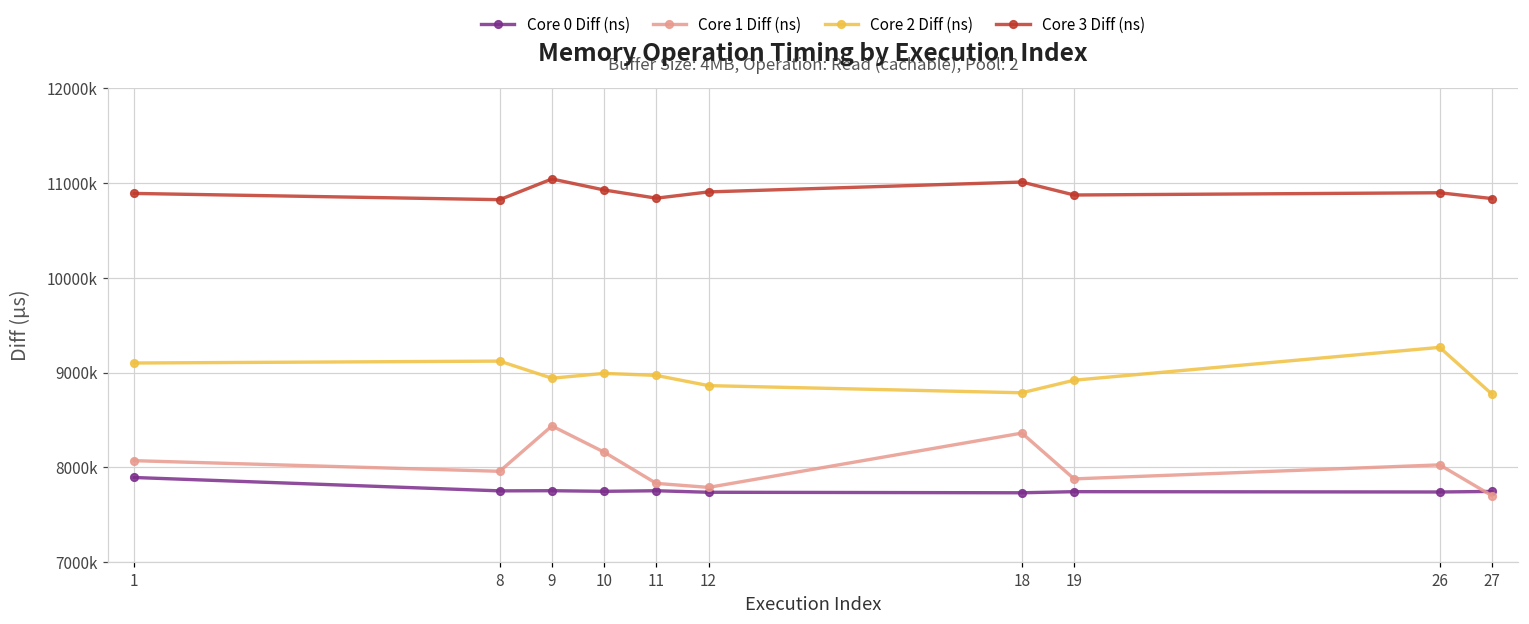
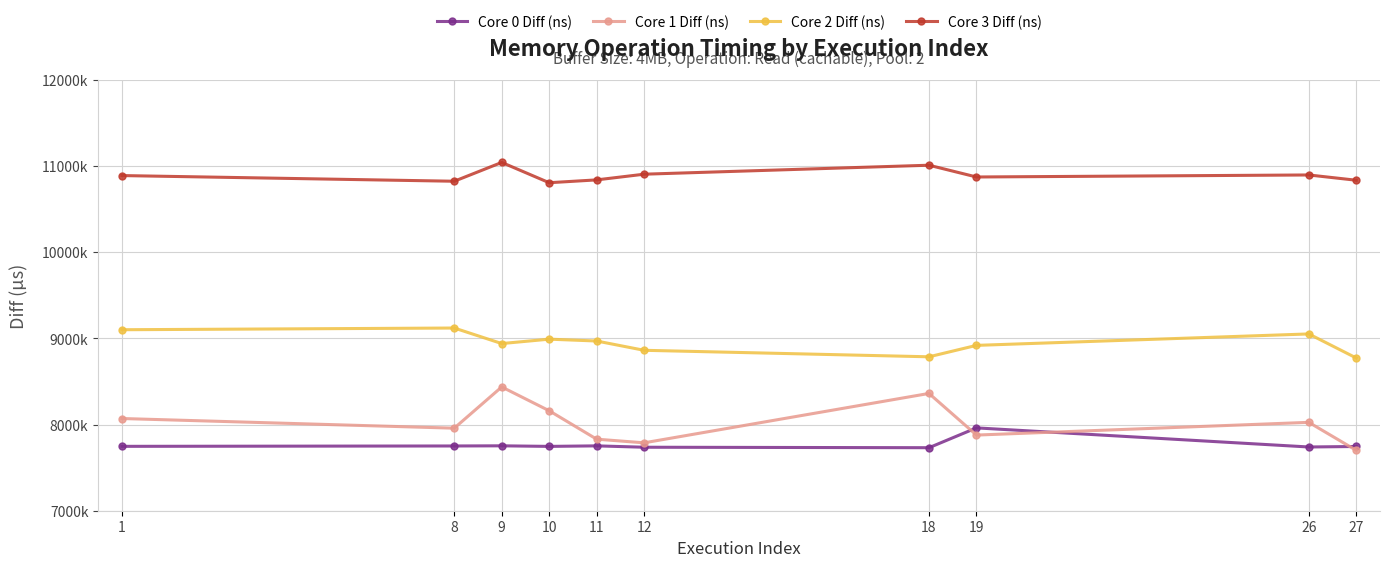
  {
    "Core 0 Diff (ns)": {
-     "1": 7900000,
+     "1": 7700000,
      "8": 7800000,
      "9": 7800000,
      "10": 7700000,
      "11": 7800000,
      "12": 7700000,
      "18": 7700000,
-     "19": 7700000,
+     "19": 8000000,
      "26": 7700000,
      "27": 7700000
    },
    "Core 1 Diff (ns)": {
      "1": 8100000,
      "8": 8000000,
      "9": 8400000,
      "10": 8200000,
      "11": 7800000,
      "12": 7800000,
      "18": 8400000,
      "19": 7900000,
      "26": 8000000,
      "27": 7700000
    },
    "Core 2 Diff (ns)": {
      "1": 9100000,
      "8": 9100000,
      "9": 8900000,
      "10": 9000000,
      "11": 9000000,
      "12": 8900000,
      "18": 8800000,
      "19": 8900000,
-     "26": 9300000,
+     "26": 9100000,
      "27": 8800000
    },
    "Core 3 Diff (ns)": {
      "1": 10900000,
      "8": 10800000,
      "9": 11000000,
-     "10": 10900000,
+     "10": 10800000,
      "11": 10800000,
      "12": 10900000,
      "18": 11000000,
      "19": 10900000,
      "26": 10900000,
      "27": 10800000
    }
  }
